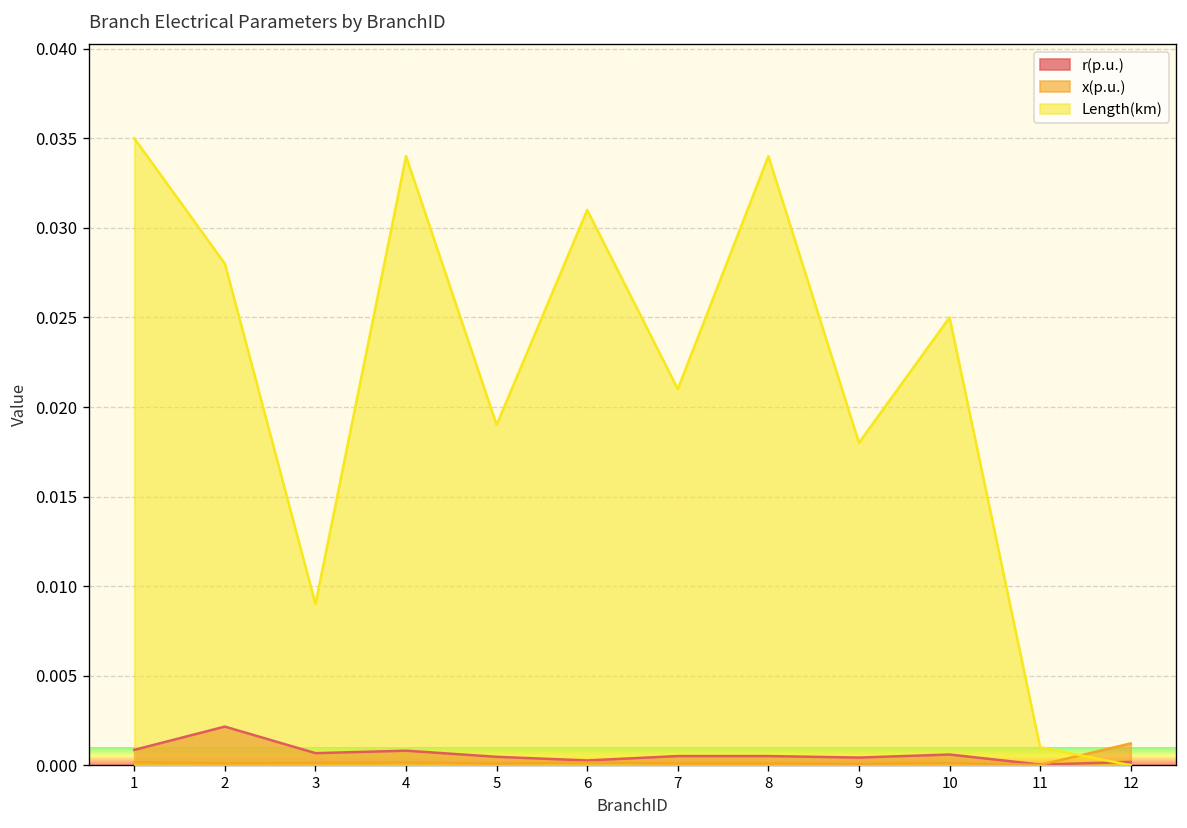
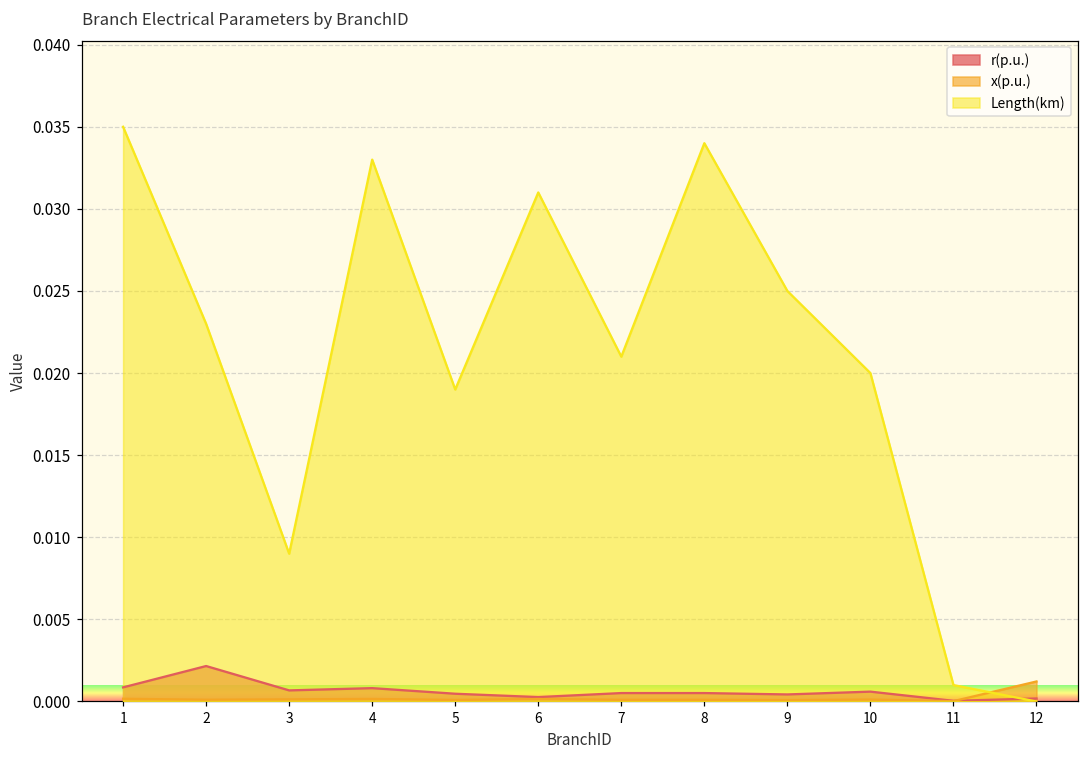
  {
    "r(p.u.)": {
      "1": 0.001,
      "2": 0.002,
      "3": 0.0007,
      "4": 0.0008,
      "5": 0.0005,
      "7": 0.0005,
      "8": 0.0005,
      "9": 0.0004,
      "10": 0.0006,
      "12": 0.0002
    },
    "x(p.u.)": {
      "1": 0.000,
      "2": 0.000,
      "3": 0.000,
      "4": 0.000,
      "5": 0.000,
      "7": 0.000,
      "8": 0.000,
      "9": 0.000,
      "10": 0.000,
      "12": 0.0012
    },
    "Length(km)": {
      "1": 0.035,
-     "2": 0.028,
+     "2": 0.023,
      "3": 0.009,
-     "4": 0.034,
+     "4": 0.033,
      "5": 0.019,
      "6": 0.031,
      "7": 0.021,
      "8": 0.034,
-     "9": 0.018,
-     "10": 0.025,
+     "9": 0.025,
+     "10": 0.020,
      "11": 0.001,
      "12": 0.000
    }
  }
